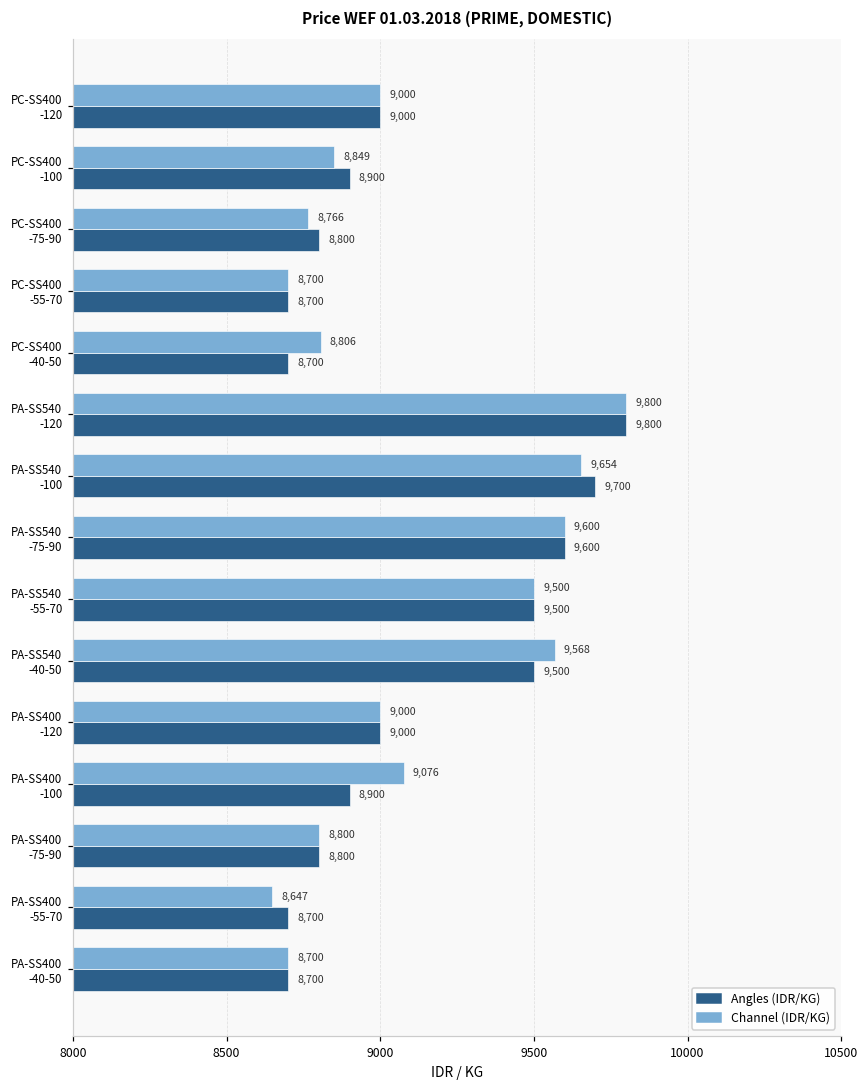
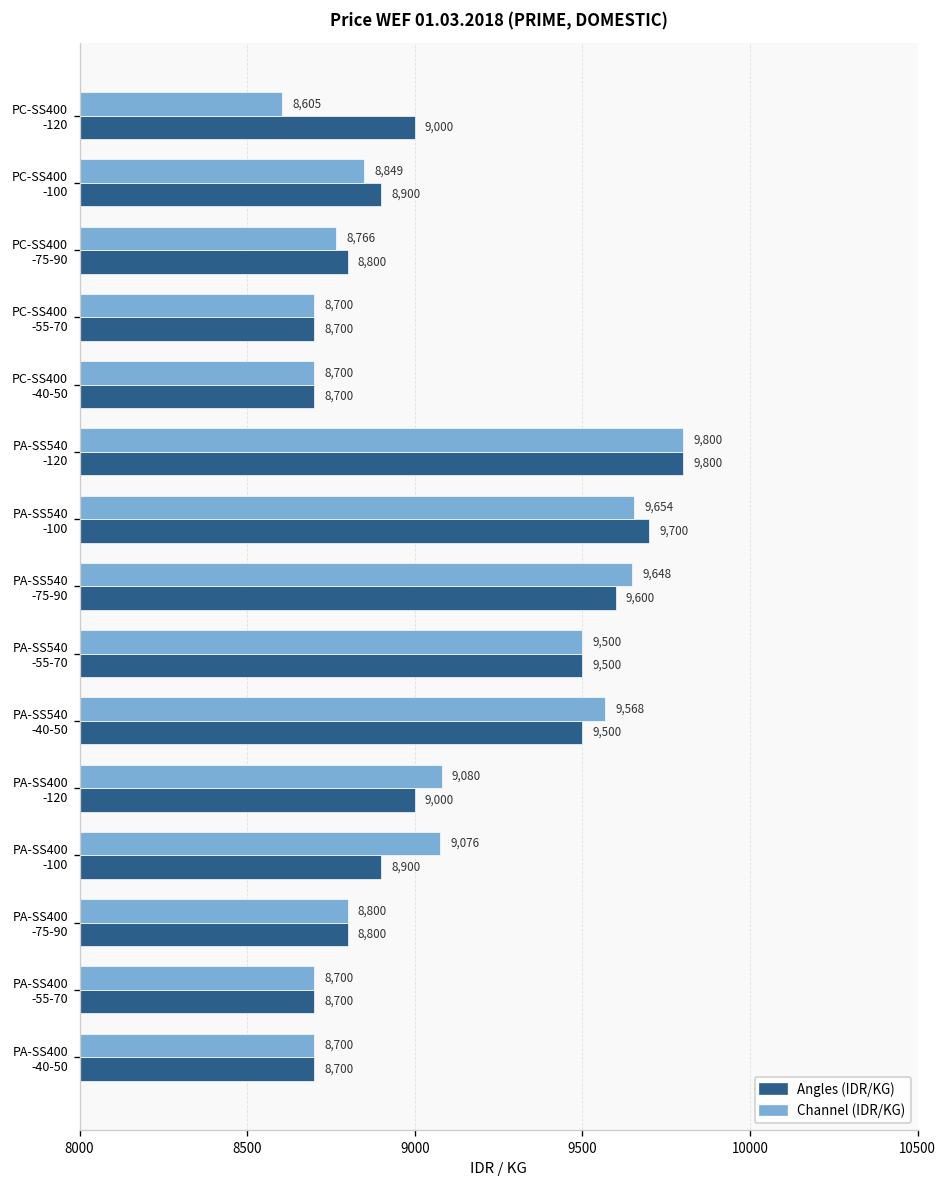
  {
    "Angles (IDR/KG)": {
      "PC-SS400 -120": "9,000",
      "PC-SS400 -100": "8,900",
      "PC-SS400 -75-90": "8,800",
      "PC-SS400 -55-70": "8,700",
      "PC-SS400 -40-50": "8,700",
      "PA-SS540 -120": "9,800",
      "PA-SS540 -100": "9,700",
      "PA-SS540 -75-90": "9,600",
      "PA-SS540 -55-70": "9,500",
      "PA-SS540 -40-50": "9,500",
      "PA-SS400 -120": "9,000",
      "PA-SS400 -100": "8,900",
      "PA-SS400 -75-90": "8,800",
      "PA-SS400 -55-70": "8,700",
      "PA-SS400 -40-50": "8,700"
    },
    "Channel (IDR/KG)": {
-     "PC-SS400 -120": "9,000",
+     "PC-SS400 -120": "8,605",
      "PC-SS400 -100": "8,849",
      "PC-SS400 -75-90": "8,766",
      "PC-SS400 -55-70": "8,700",
-     "PC-SS400 -40-50": "8,806",
+     "PC-SS400 -40-50": "8,700",
      "PA-SS540 -120": "9,800",
      "PA-SS540 -100": "9,654",
-     "PA-SS540 -75-90": "9,600",
+     "PA-SS540 -75-90": "9,648",
      "PA-SS540 -55-70": "9,500",
      "PA-SS540 -40-50": "9,568",
-     "PA-SS400 -120": "9,000",
+     "PA-SS400 -120": "9,080",
      "PA-SS400 -100": "9,076",
      "PA-SS400 -75-90": "8,800",
-     "PA-SS400 -55-70": "8,647",
+     "PA-SS400 -55-70": "8,700",
      "PA-SS400 -40-50": "8,700"
    }
  }
